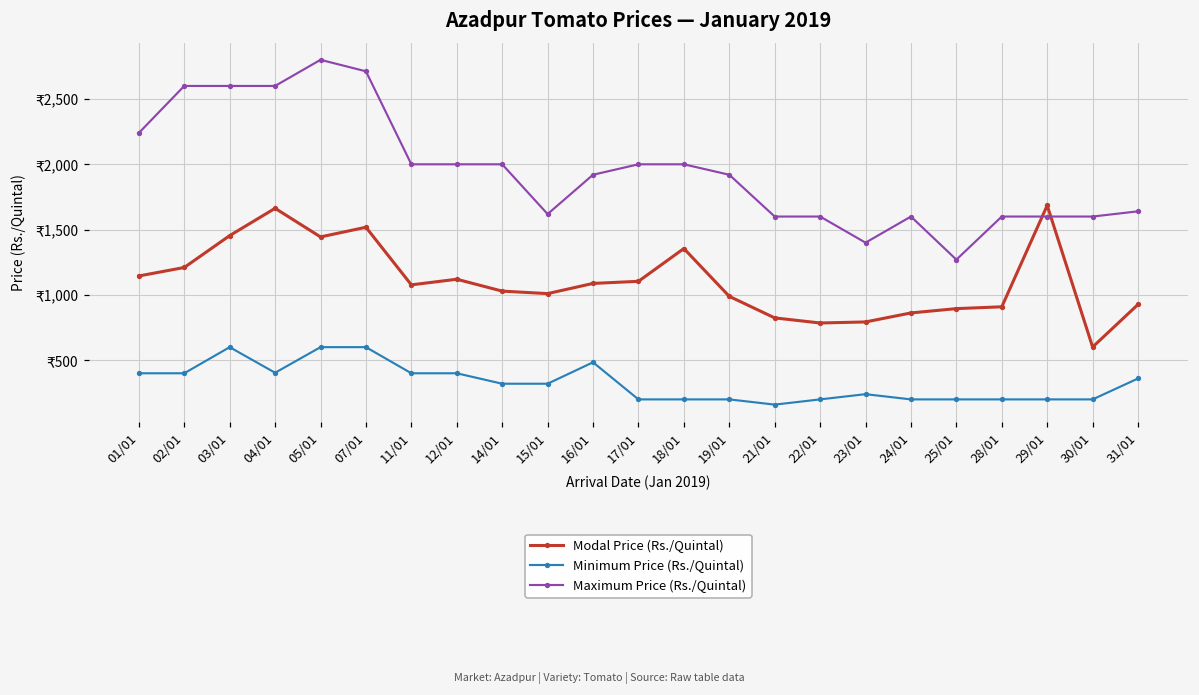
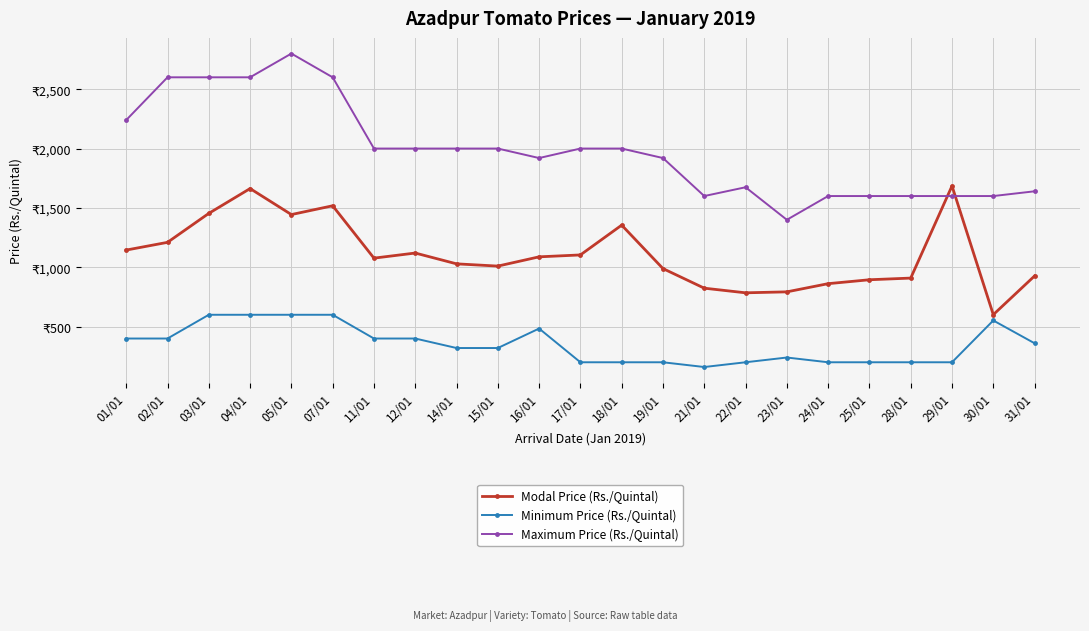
  {
    "Modal Price (Rs./Quintal)": {
      "01/01": "₹1,150",
      "02/01": "₹1,210",
      "03/01": "₹1,450",
      "04/01": "₹1,660",
      "05/01": "₹1,440",
      "07/01": "₹1,520",
      "11/01": "₹1,080",
      "12/01": "₹1,120",
      "14/01": "₹1,030",
      "15/01": "₹1,010",
      "16/01": "₹1,090",
      "17/01": "₹1,100",
      "18/01": "₹1,360",
      "19/01": "₹990",
      "21/01": "₹820",
      "22/01": "₹790",
      "23/01": "₹790",
      "24/01": "₹860",
      "25/01": "₹900",
      "28/01": "₹910",
      "29/01": "₹1,690",
      "30/01": "₹600",
      "31/01": "₹930"
    },
    "Minimum Price (Rs./Quintal)": {
      "01/01": "₹400",
      "02/01": "₹400",
      "03/01": "₹600",
-     "04/01": "₹400",
+     "04/01": "₹600",
      "05/01": "₹600",
      "07/01": "₹600",
      "11/01": "₹400",
      "12/01": "₹400",
      "14/01": "₹320",
      "15/01": "₹320",
      "16/01": "₹480",
      "17/01": "₹200",
      "18/01": "₹200",
      "19/01": "₹200",
      "21/01": "₹160",
      "22/01": "₹200",
      "23/01": "₹240",
      "24/01": "₹200",
      "25/01": "₹200",
      "28/01": "₹200",
      "29/01": "₹200",
-     "30/01": "₹200",
+     "30/01": "₹550",
      "31/01": "₹360"
    },
    "Maximum Price (Rs./Quintal)": {
      "01/01": "₹2,240",
      "02/01": "₹2,600",
      "03/01": "₹2,600",
      "04/01": "₹2,600",
      "05/01": "₹2,800",
-     "07/01": "₹2,710",
+     "07/01": "₹2,600",
      "11/01": "₹2,000",
      "12/01": "₹2,000",
      "14/01": "₹2,000",
-     "15/01": "₹1,620",
+     "15/01": "₹2,000",
      "16/01": "₹1,920",
      "17/01": "₹2,000",
      "18/01": "₹2,000",
      "19/01": "₹1,920",
      "21/01": "₹1,600",
-     "22/01": "₹1,600",
+     "22/01": "₹1,670",
      "23/01": "₹1,400",
      "24/01": "₹1,600",
-     "25/01": "₹1,270",
+     "25/01": "₹1,600",
      "28/01": "₹1,600",
      "29/01": "₹1,600",
      "30/01": "₹1,600",
      "31/01": "₹1,640"
    }
  }
